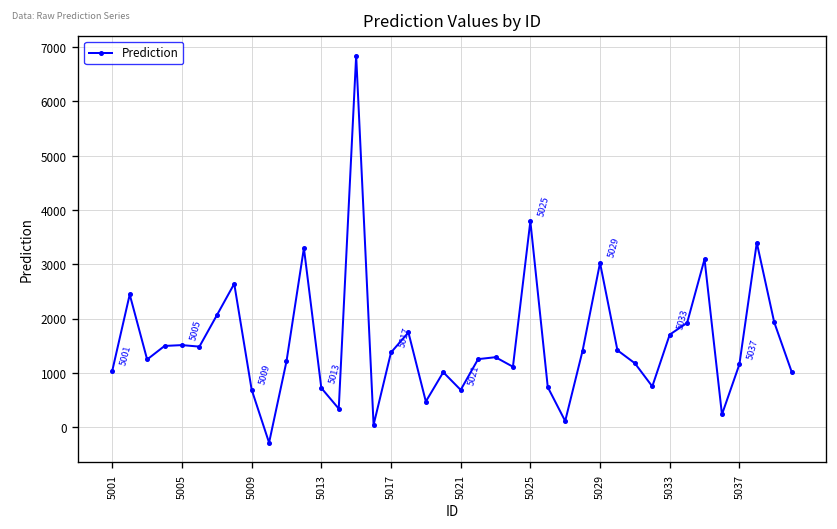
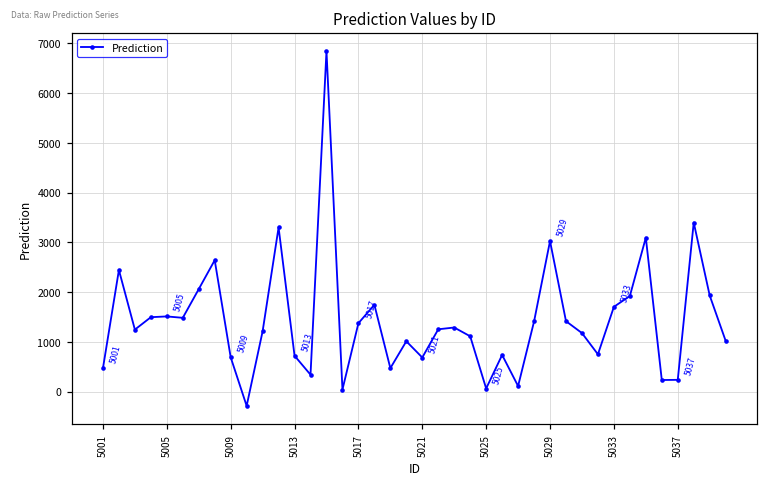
  {
-   "5001": 1000,
+   "5001": 500,
    "5005": 1500,
    "5017": 1400,
    "5021": 700,
-   "5025": 3800,
+   "5025": 100,
    "5033": 1700,
-   "5037": 1200
+   "5037": 200
  }
